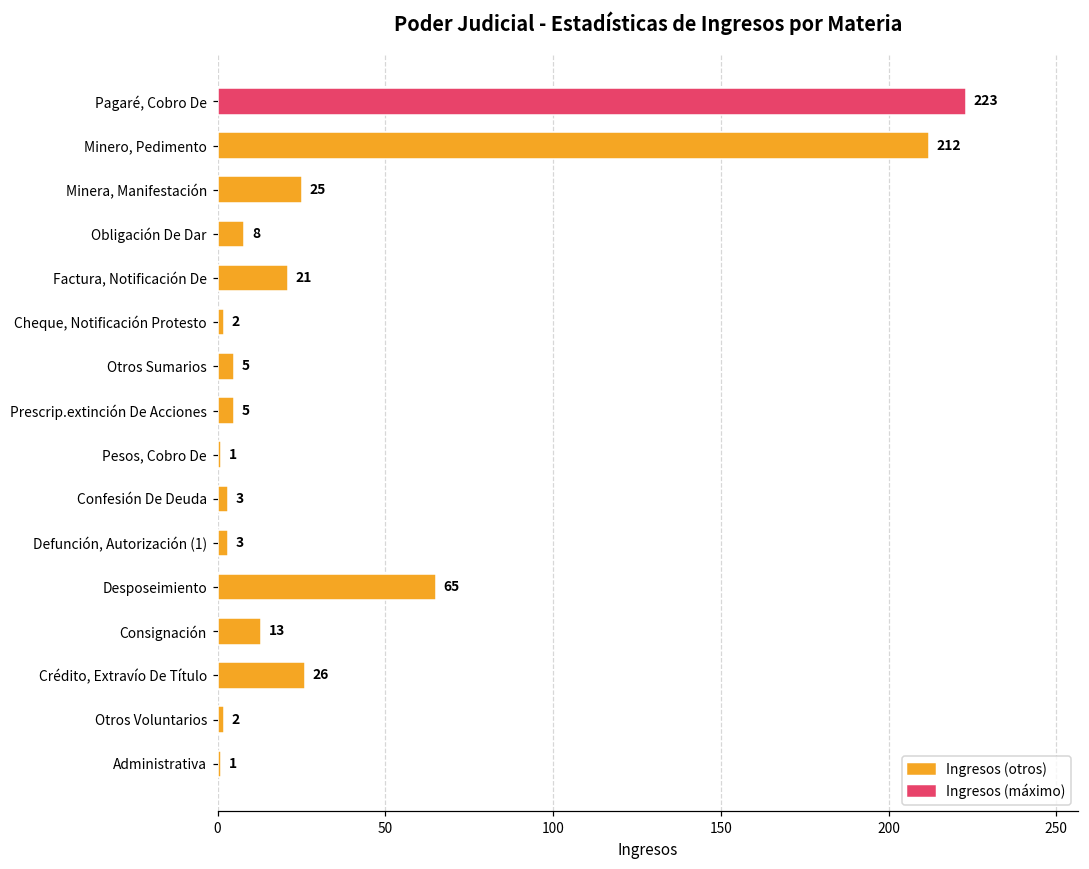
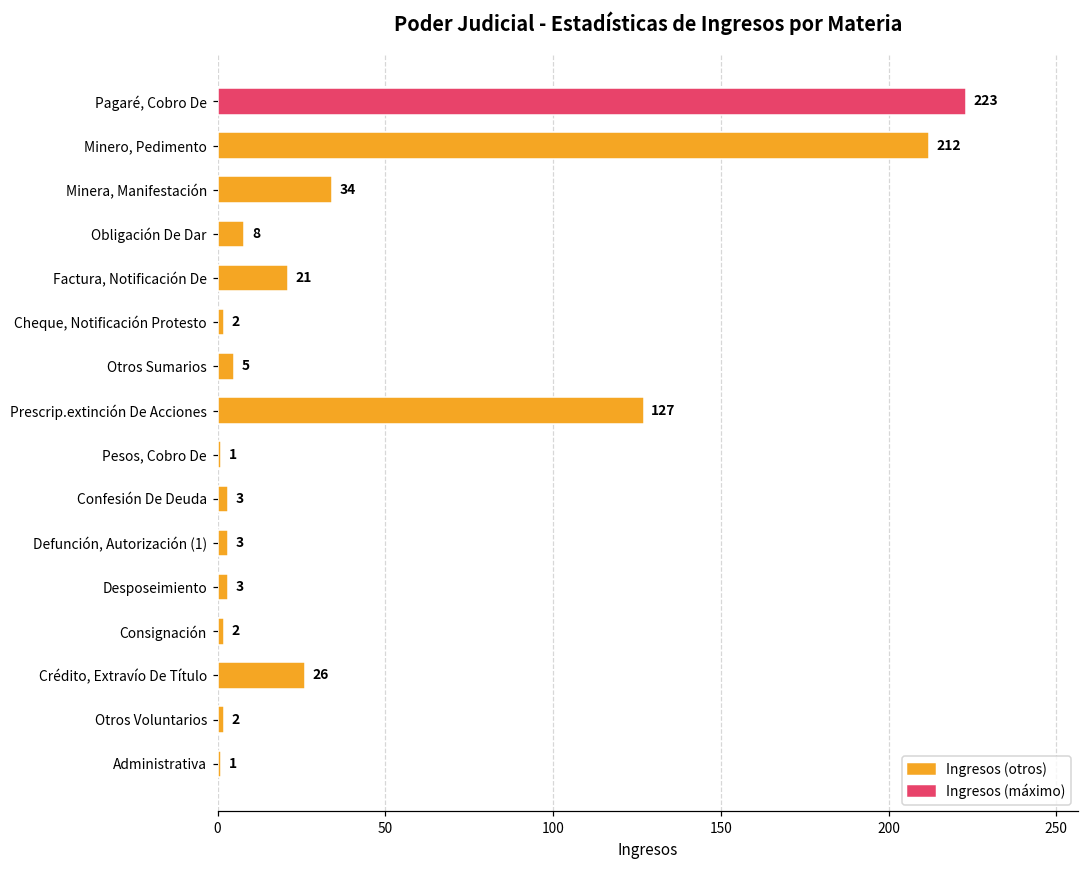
  {
    "Pagaré, Cobro De": 223,
    "Minero, Pedimento": 212,
-   "Minera, Manifestación": 25,
+   "Minera, Manifestación": 34,
    "Obligación De Dar": 8,
    "Factura, Notificación De": 21,
    "Cheque, Notificación Protesto": 2,
    "Otros Sumarios": 5,
-   "Prescrip.extinción De Acciones": 5,
+   "Prescrip.extinción De Acciones": 127,
    "Pesos, Cobro De": 1,
    "Confesión De Deuda": 3,
    "Defunción, Autorización (1)": 3,
-   "Desposeimiento": 65,
-   "Consignación": 13,
+   "Desposeimiento": 3,
+   "Consignación": 2,
    "Crédito, Extravío De Título": 26,
    "Otros Voluntarios": 2,
    "Administrativa": 1
  }
